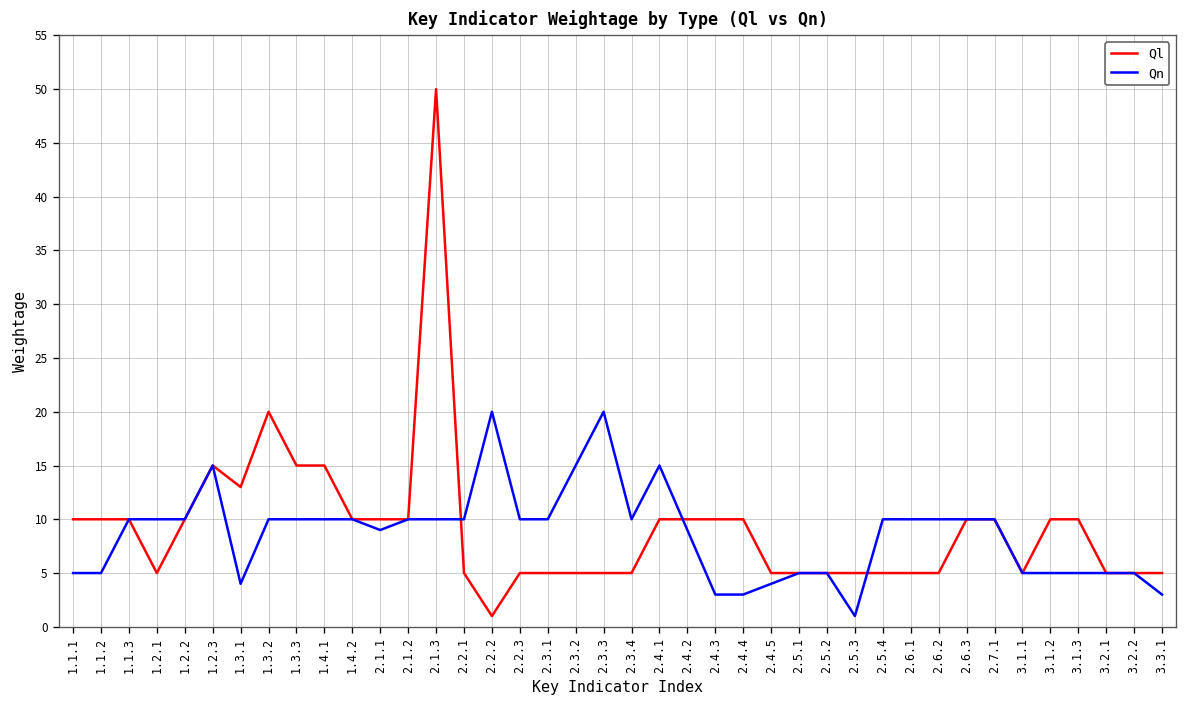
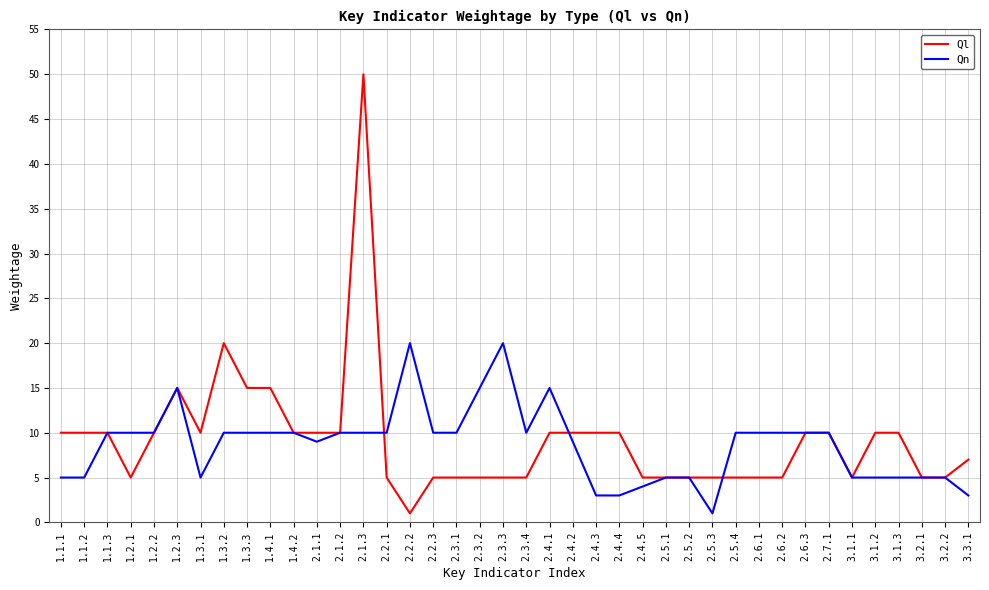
  {
    "Ql": {
      "1.1.1": 10,
      "1.1.2": 10,
      "1.2.1": 5,
-     "1.3.1": 13,
+     "1.3.1": 10,
      "1.3.2": 20,
      "1.3.3": 15,
      "1.4.1": 15,
      "2.1.1": 10,
      "2.1.3": 50,
      "2.2.1": 5,
      "2.2.2": 1,
      "2.2.3": 5,
      "2.3.1": 5,
      "2.3.2": 5,
      "2.3.3": 5,
      "2.3.4": 5,
      "2.4.1": 10,
      "2.4.2": 10,
      "2.4.3": 10,
      "2.4.4": 10,
      "2.4.5": 5,
      "2.5.3": 5,
      "2.5.4": 5,
      "2.6.1": 5,
      "2.6.2": 5,
      "3.1.2": 10,
      "3.1.3": 10,
-     "3.3.1": 5
+     "3.3.1": 7
    },
    "Qn": {
      "1.1.1": 5,
      "1.1.2": 5,
      "1.2.1": 10,
-     "1.3.1": 4,
+     "1.3.1": 5,
      "1.3.2": 10,
      "1.3.3": 10,
      "1.4.1": 10,
      "2.1.1": 9,
      "2.1.3": 10,
      "2.2.1": 10,
      "2.2.2": 20,
      "2.2.3": 10,
      "2.3.1": 10,
      "2.3.2": 15,
      "2.3.3": 20,
      "2.3.4": 10,
      "2.4.1": 15,
      "2.4.2": 9,
      "2.4.3": 3,
      "2.4.4": 3,
      "2.4.5": 4,
      "2.5.3": 1,
      "2.5.4": 10,
      "2.6.1": 10,
      "2.6.2": 10,
      "3.1.2": 5,
      "3.1.3": 5,
      "3.3.1": 3
    }
  }
